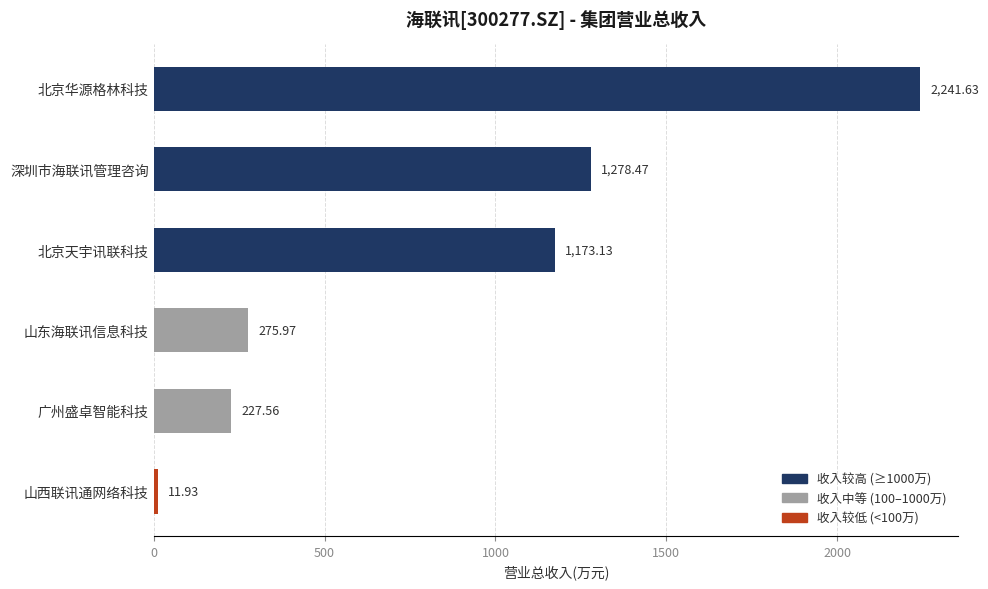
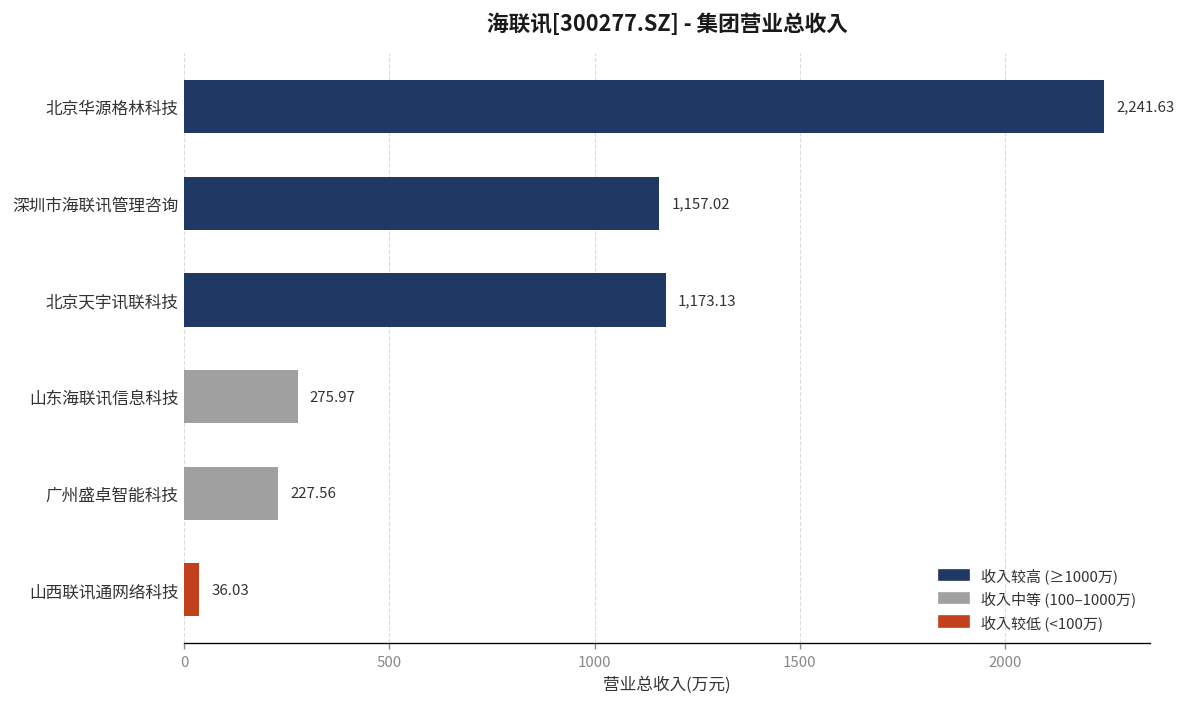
  {
    "北京华源格林科技": "2,241.63",
-   "深圳市海联讯管理咨询": "1,278.47",
+   "深圳市海联讯管理咨询": "1,157.02",
    "北京天宇讯联科技": "1,173.13",
    "山东海联讯信息科技": "275.97",
    "广州盛卓智能科技": "227.56",
-   "山西联讯通网络科技": "11.93"
+   "山西联讯通网络科技": "36.03"
  }
